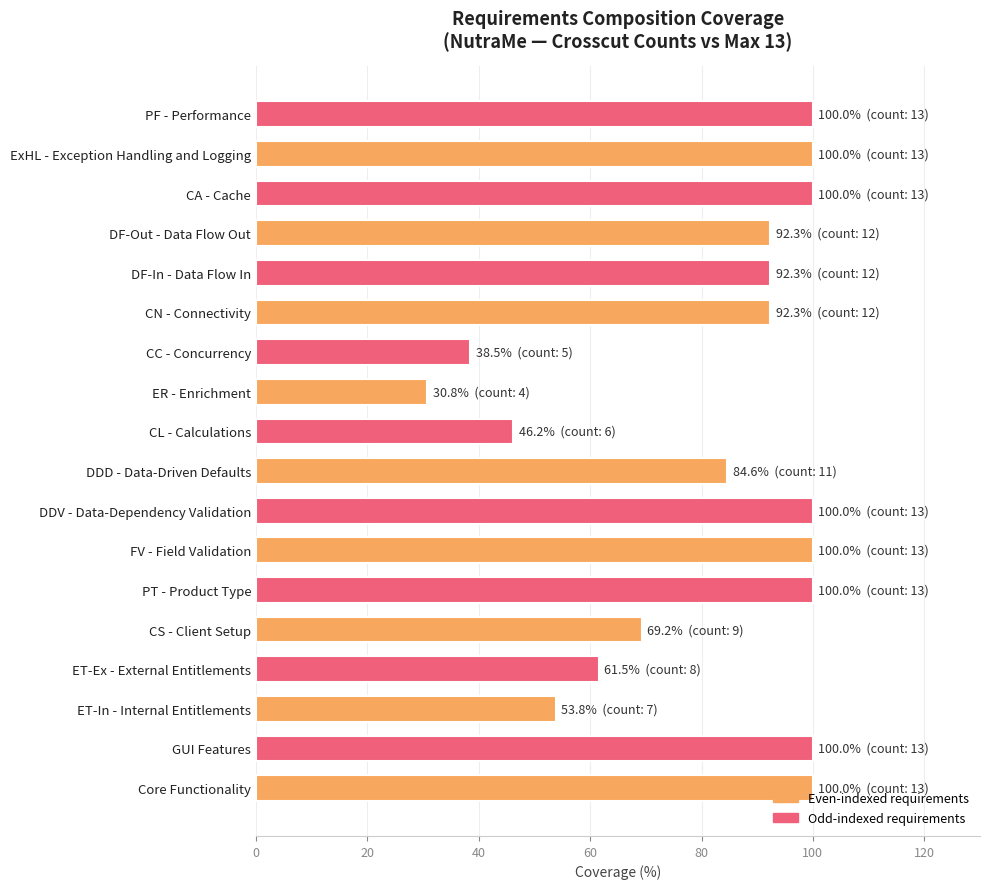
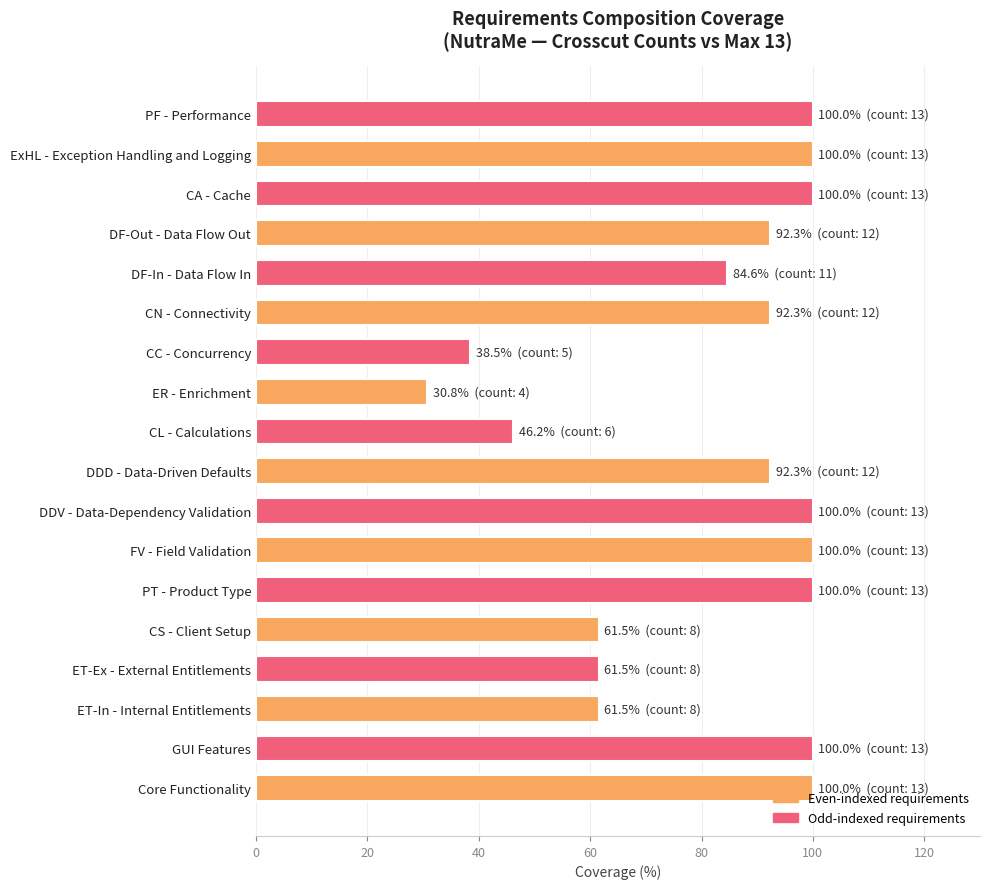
  {
    "PF - Performance": "100.0%",
    "ExHL - Exception Handling and Logging": "100.0%",
    "CA - Cache": "100.0%",
    "DF-Out - Data Flow Out": "92.3%",
-   "DF-In - Data Flow In": "92.3% (count: 12)",
+   "DF-In - Data Flow In": "84.6% (count: 11)",
    "CN - Connectivity": "92.3%",
    "CC - Concurrency": "38.5%",
    "ER - Enrichment": "30.8%",
    "CL - Calculations": "46.2%",
-   "DDD - Data-Driven Defaults": "84.6% (count: 11)",
+   "DDD - Data-Driven Defaults": "92.3% (count: 12)",
    "DDV - Data-Dependency Validation": "100.0%",
    "FV - Field Validation": "100.0%",
    "PT - Product Type": "100.0%",
-   "CS - Client Setup": "69.2% (count: 9)",
+   "CS - Client Setup": "61.5% (count: 8)",
    "ET-Ex - External Entitlements": "61.5%",
-   "ET-In - Internal Entitlements": "53.8% (count: 7)",
+   "ET-In - Internal Entitlements": "61.5% (count: 8)",
    "GUI Features": "100.0%",
    "Core Functionality": "100.0%"
  }
